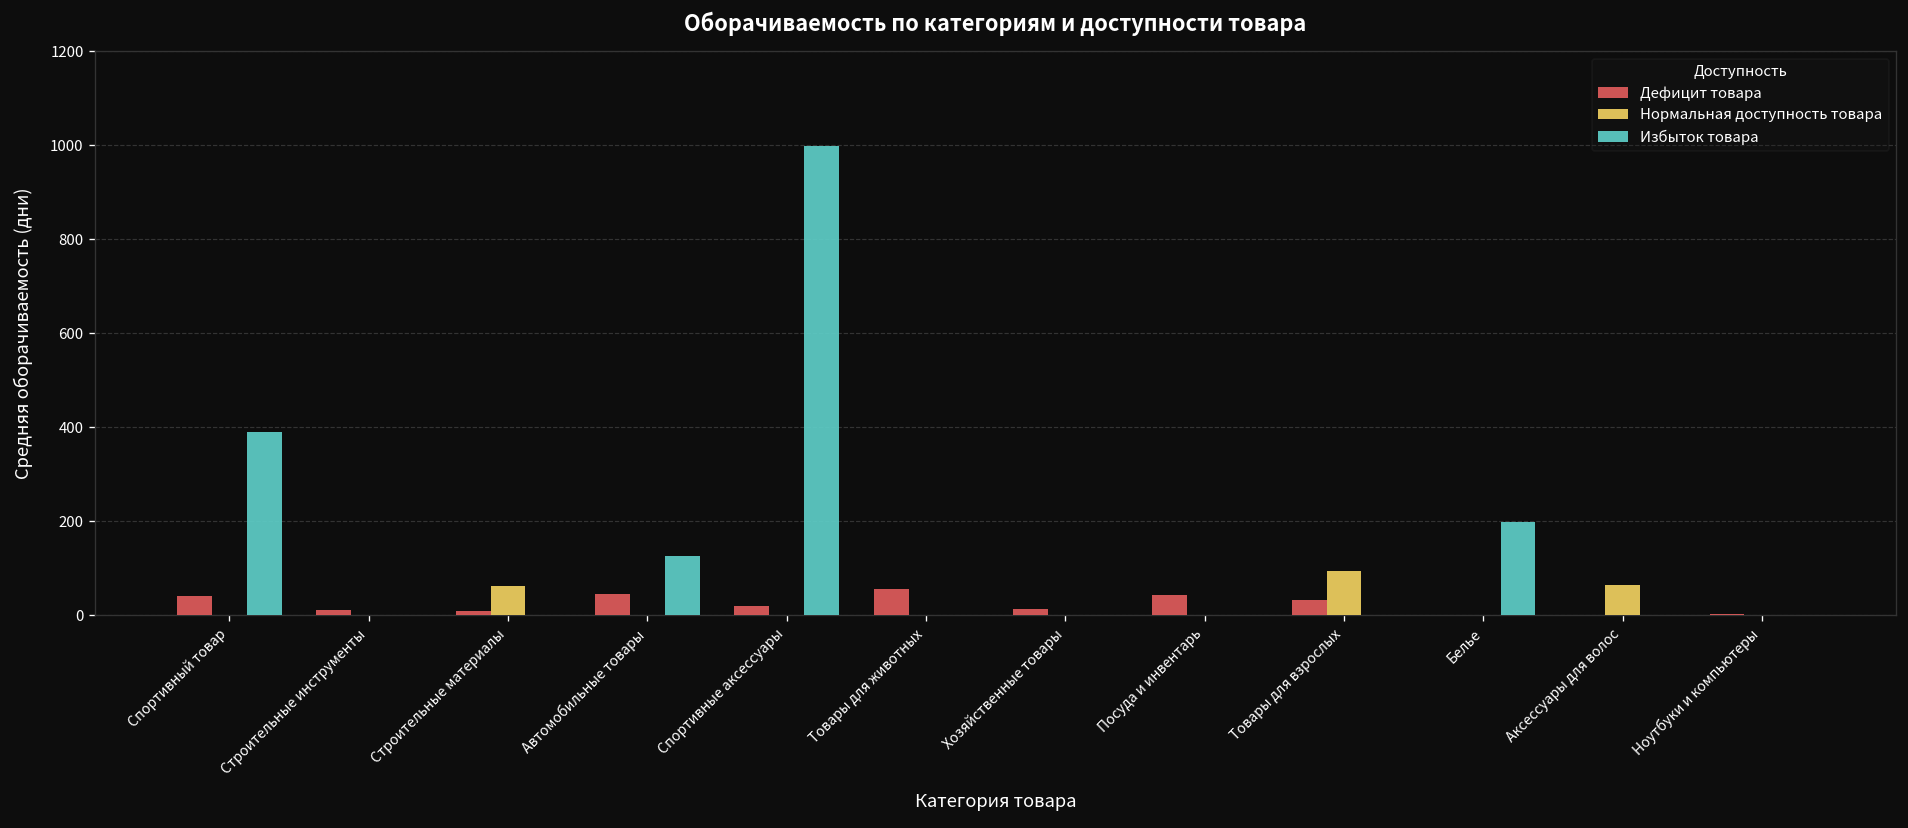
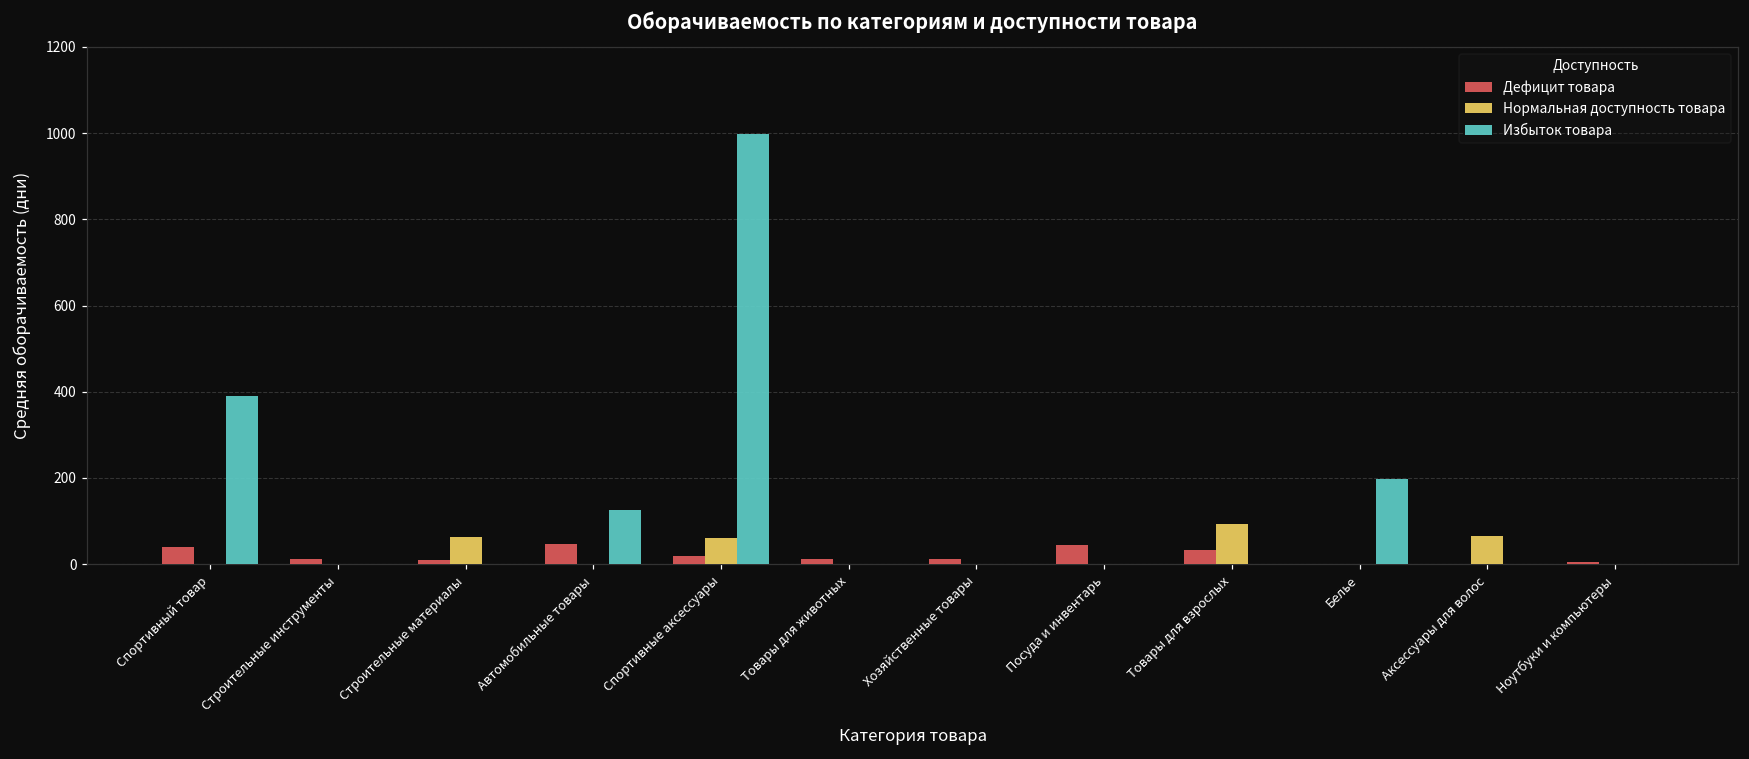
  {
    "Дефицит товара": {
      "Спортивный товар": 40,
      "Строительные инструменты": 10,
      "Строительные материалы": 10,
      "Автомобильные товары": 50,
      "Спортивные аксессуары": 20,
-     "Товары для животных": 60,
+     "Товары для животных": 10,
      "Хозяйственные товары": 10,
      "Посуда и инвентарь": 40,
      "Товары для взрослых": 30,
      "Белье": 0,
      "Аксессуары для волос": 0
    },
    "Нормальная доступность товара": {
      "Спортивный товар": 0,
      "Строительные инструменты": 0,
      "Строительные материалы": 60,
      "Автомобильные товары": 0,
-     "Спортивные аксессуары": 0,
+     "Спортивные аксессуары": 60,
      "Товары для животных": 0,
      "Хозяйственные товары": 0,
      "Посуда и инвентарь": 0,
      "Товары для взрослых": 90,
      "Белье": 0,
      "Аксессуары для волос": 70,
      "Ноутбуки и компьютеры": 0
    },
    "Избыток товара": {
      "Спортивный товар": 390,
      "Строительные инструменты": 0,
      "Строительные материалы": 0,
      "Автомобильные товары": 130,
      "Спортивные аксессуары": 1000,
      "Товары для животных": 0,
      "Хозяйственные товары": 0,
      "Посуда и инвентарь": 0,
      "Товары для взрослых": 0,
      "Белье": 200,
      "Аксессуары для волос": 0,
      "Ноутбуки и компьютеры": 0
    }
  }
